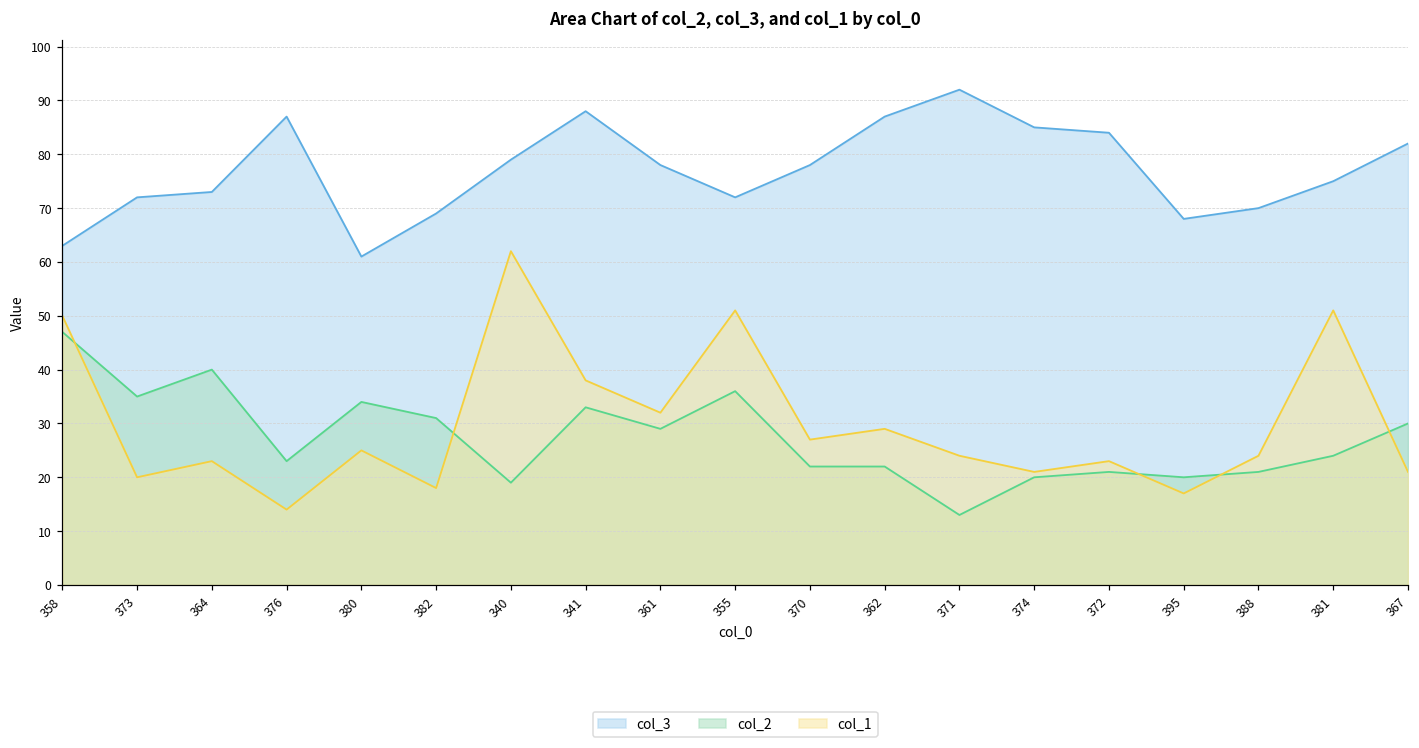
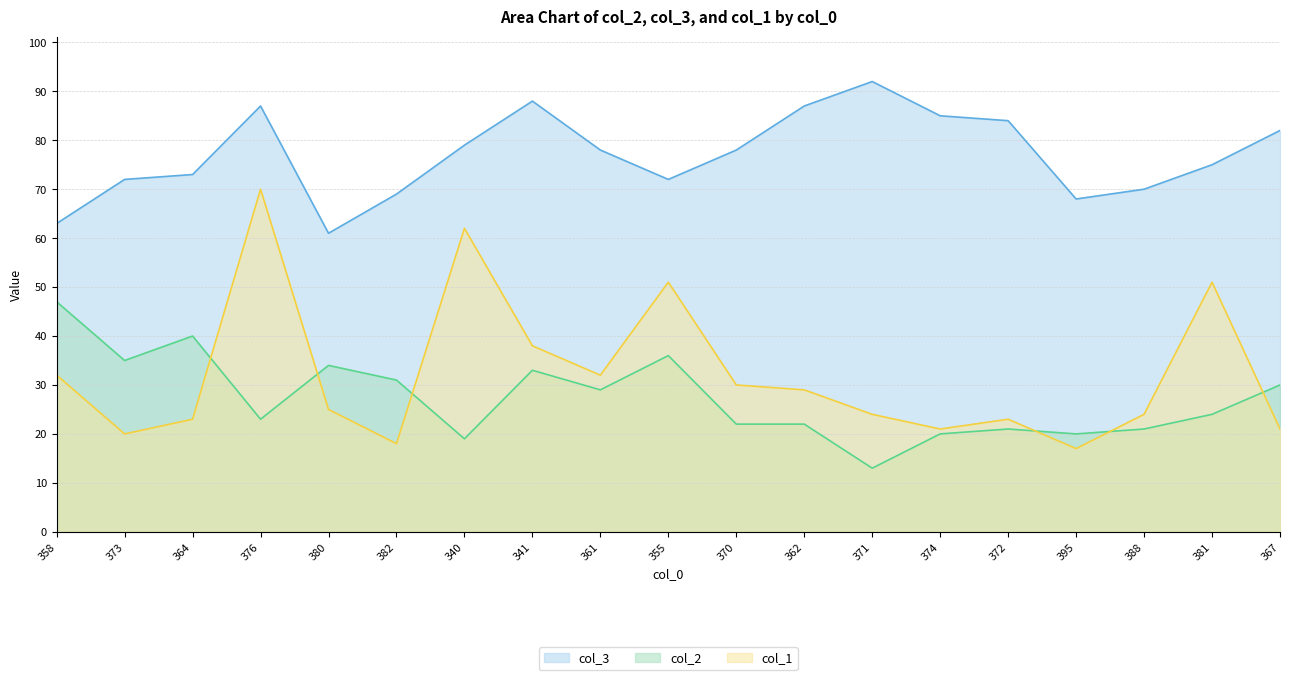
  {
    "col_1": {
-     "358": 50,
+     "358": 32,
      "373": 20,
      "364": 23,
-     "376": 14,
+     "376": 70,
      "380": 25,
      "382": 18,
      "340": 62,
      "341": 38,
      "361": 32,
      "355": 51,
-     "370": 27,
+     "370": 30,
      "362": 29,
      "371": 24,
      "374": 21,
      "372": 23,
      "395": 17,
      "388": 24,
      "381": 51,
      "367": 21
    }
  }
